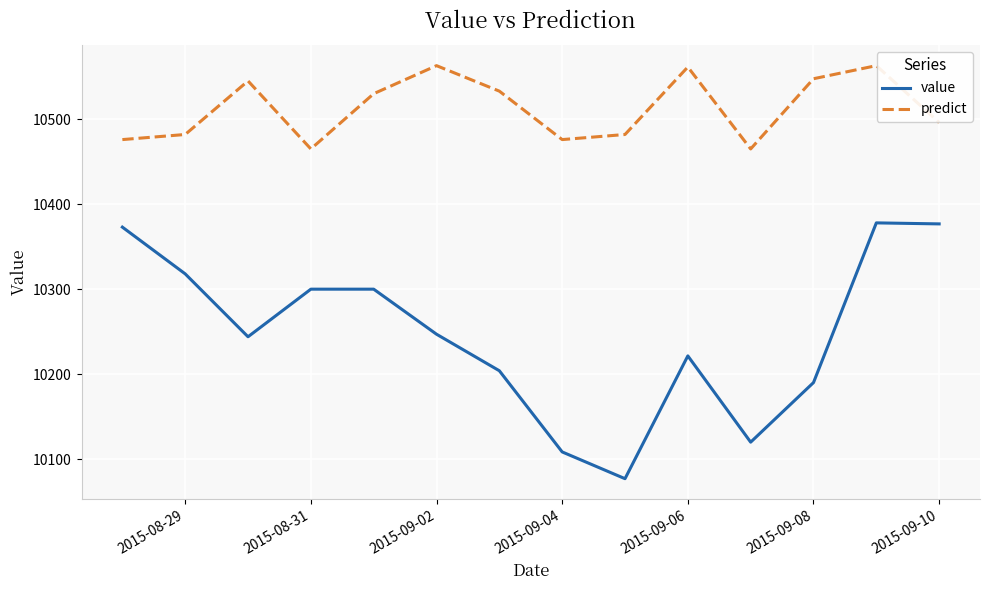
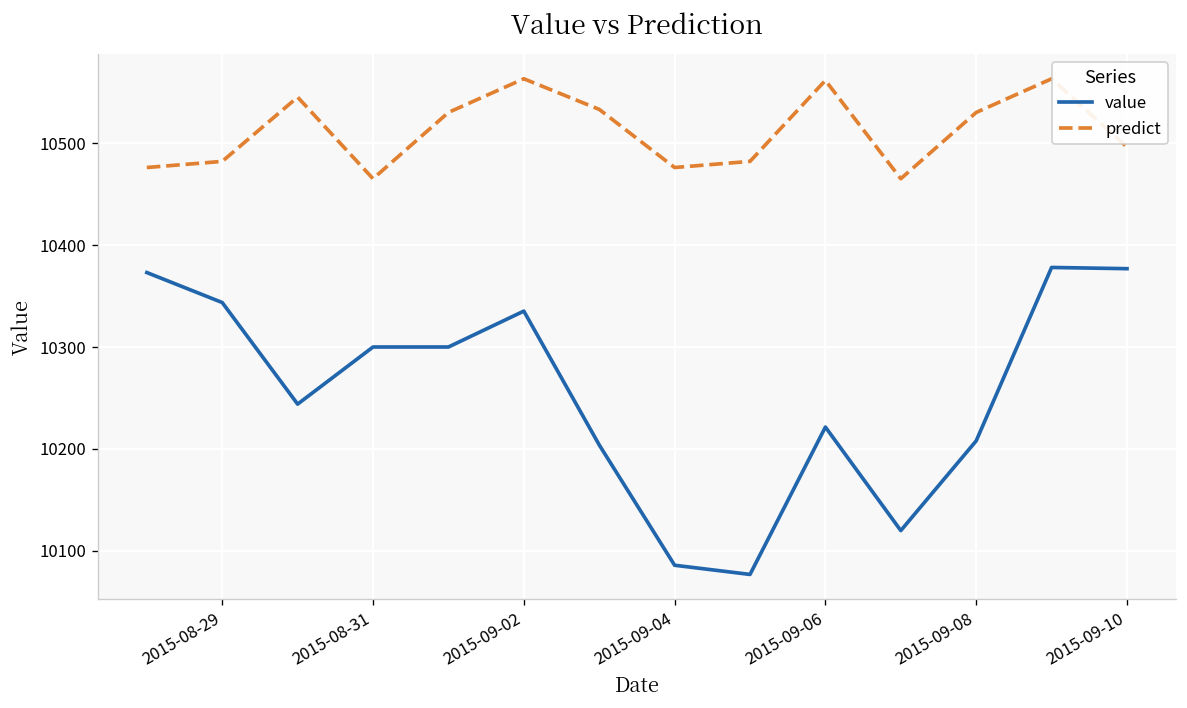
  {
    "value": {
-     "2015-08-29": 10320,
+     "2015-08-29": 10340,
      "2015-08-31": 10300,
-     "2015-09-02": 10250,
-     "2015-09-04": 10110,
+     "2015-09-02": 10340,
+     "2015-09-04": 10090,
      "2015-09-06": 10220,
-     "2015-09-08": 10190,
+     "2015-09-08": 10210,
      "2015-09-10": 10380
    },
    "predict": {
      "2015-08-29": 10480,
      "2015-08-31": 10470,
      "2015-09-02": 10560,
      "2015-09-04": 10480,
      "2015-09-06": 10560,
-     "2015-09-08": 10550,
+     "2015-09-08": 10530,
      "2015-09-10": 10500
    }
  }
